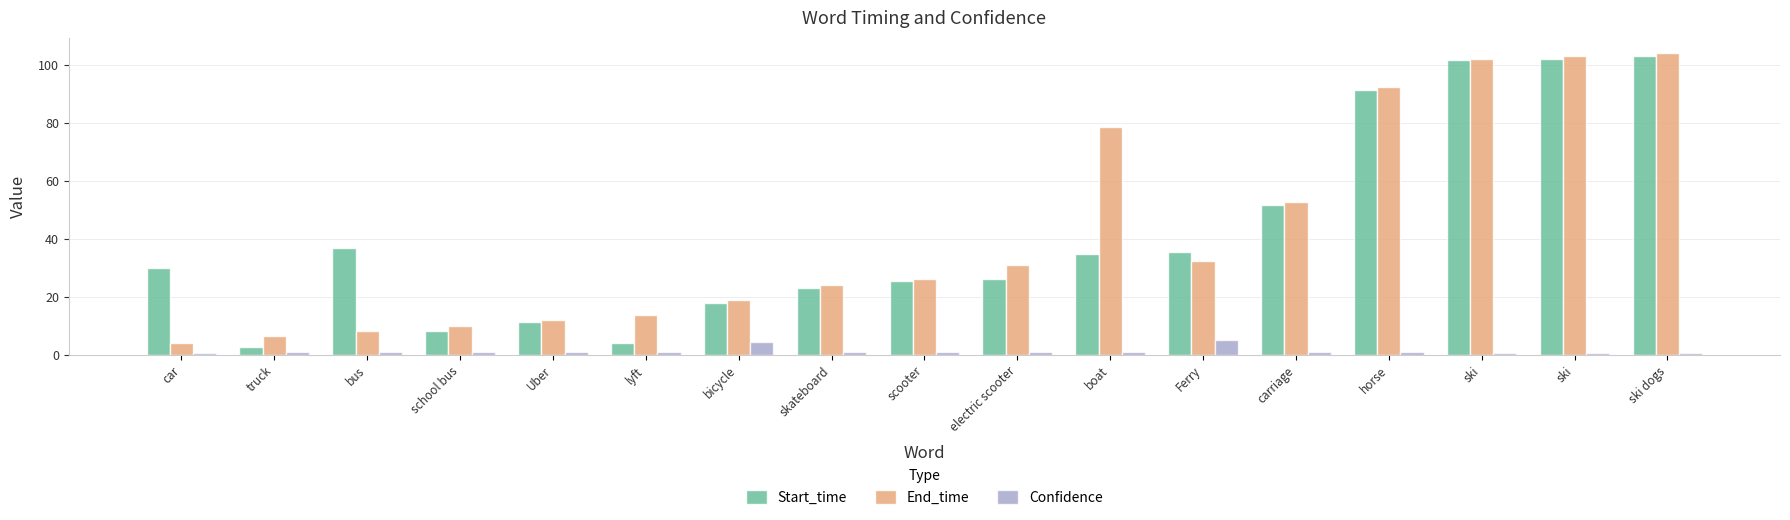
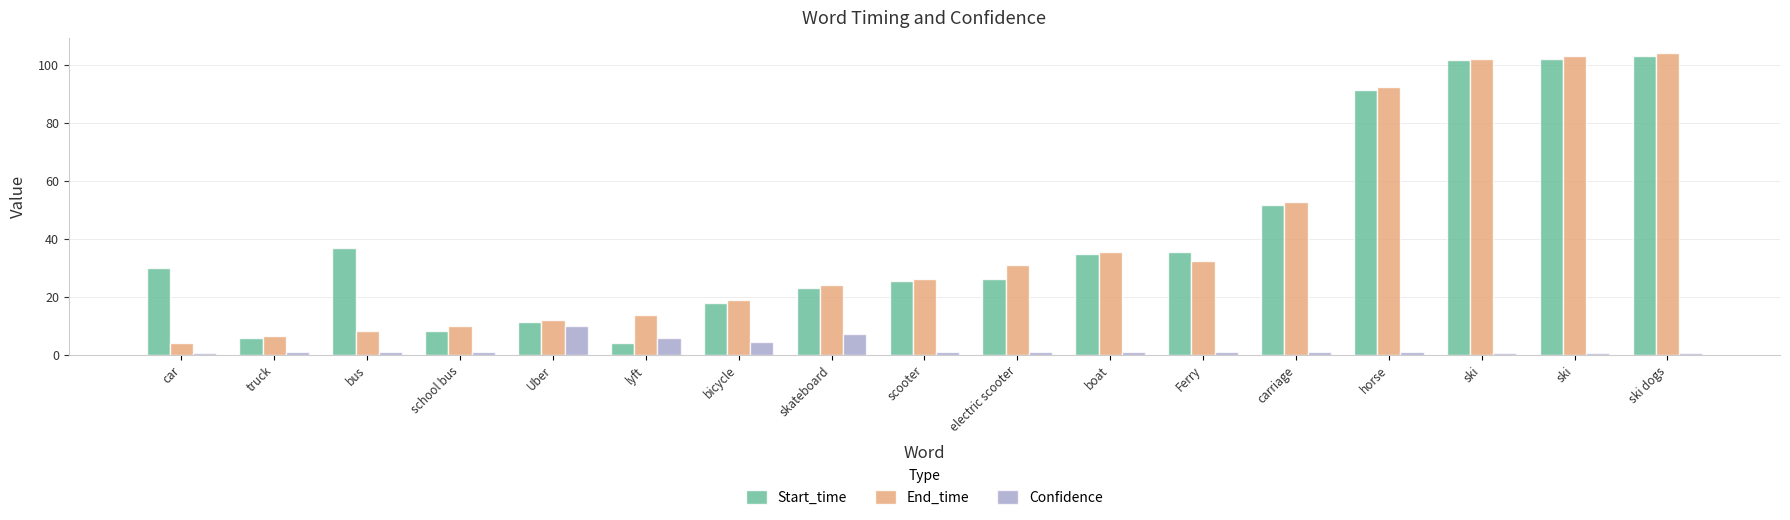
  {
    "Start_time": {
      "car": 30,
-     "truck": 3,
+     "truck": 6,
      "bus": 37,
      "school bus": 8,
      "Uber": 11,
      "lyft": 4,
      "bicycle": 18,
      "skateboard": 23,
      "scooter": 25,
      "electric scooter": 26,
      "boat": 35,
      "Ferry": 35,
      "carriage": 52,
      "horse": 92,
      "ski dogs": 103
    },
    "End_time": {
      "car": 4,
      "truck": 6,
      "bus": 8,
      "school bus": 10,
      "Uber": 12,
      "lyft": 14,
      "bicycle": 19,
      "skateboard": 24,
      "scooter": 26,
      "electric scooter": 31,
-     "boat": 79,
+     "boat": 35,
      "Ferry": 32,
      "carriage": 53,
      "horse": 92,
      "ski dogs": 104
    },
    "Confidence": {
      "bus": 1,
      "school bus": 1,
-     "Uber": 1,
-     "lyft": 1,
+     "Uber": 10,
+     "lyft": 6,
      "bicycle": 5,
-     "skateboard": 1,
+     "skateboard": 7,
      "scooter": 1,
      "electric scooter": 1,
      "boat": 1,
-     "Ferry": 5,
+     "Ferry": 1,
      "carriage": 1,
      "horse": 1
    }
  }
